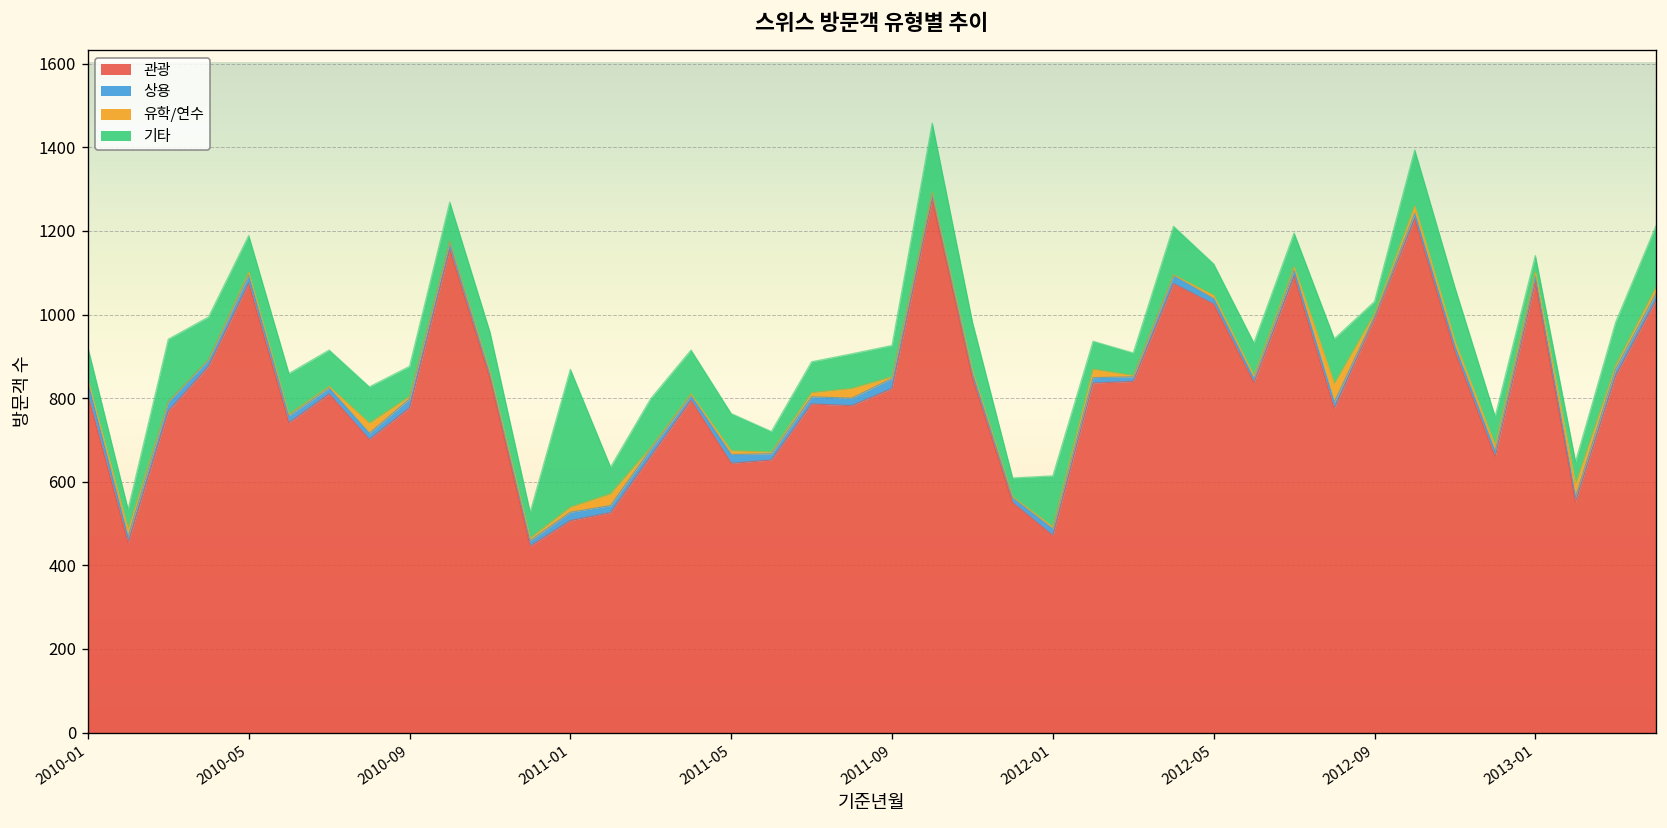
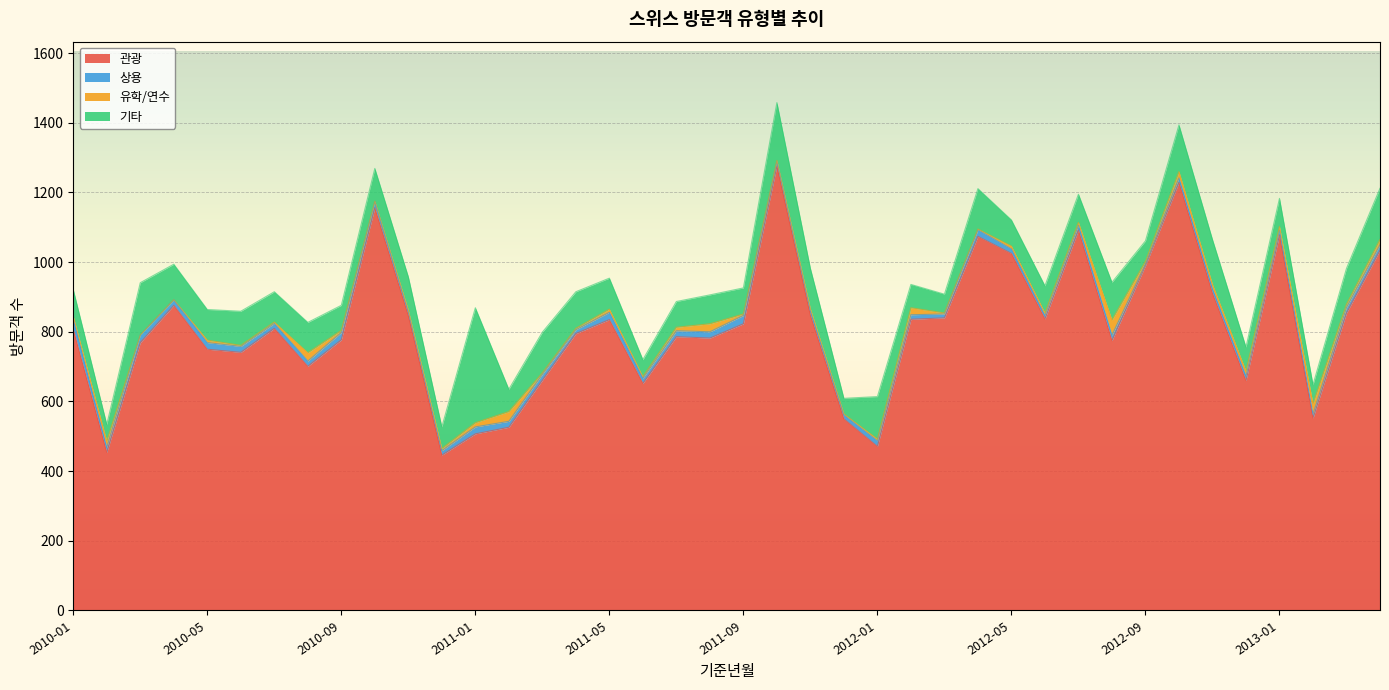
  {
    "관광": {
      "2010-01": 810,
-     "2010-05": 1080,
+     "2010-05": 750,
      "2010-09": 780,
      "2011-01": 510,
-     "2011-05": 640,
+     "2011-05": 840,
      "2011-09": 820,
      "2012-01": 470,
      "2012-05": 1030,
      "2013-01": 1080
    },
    "상용": {
      "2011-01": 20,
      "2011-05": 20,
      "2012-05": 10,
      "2013-01": 10
    },
    "유학/연수": {
      "2011-01": 10,
      "2011-05": 10,
      "2012-05": 10,
      "2013-01": 10
    },
    "기타": {
      "2010-01": 80,
      "2010-05": 90,
      "2010-09": 70,
      "2011-01": 330,
      "2011-05": 90,
      "2011-09": 80,
      "2012-01": 120,
      "2012-05": 80,
-     "2012-09": 30,
-     "2013-01": 40
+     "2012-09": 60,
+     "2013-01": 80
    }
  }
